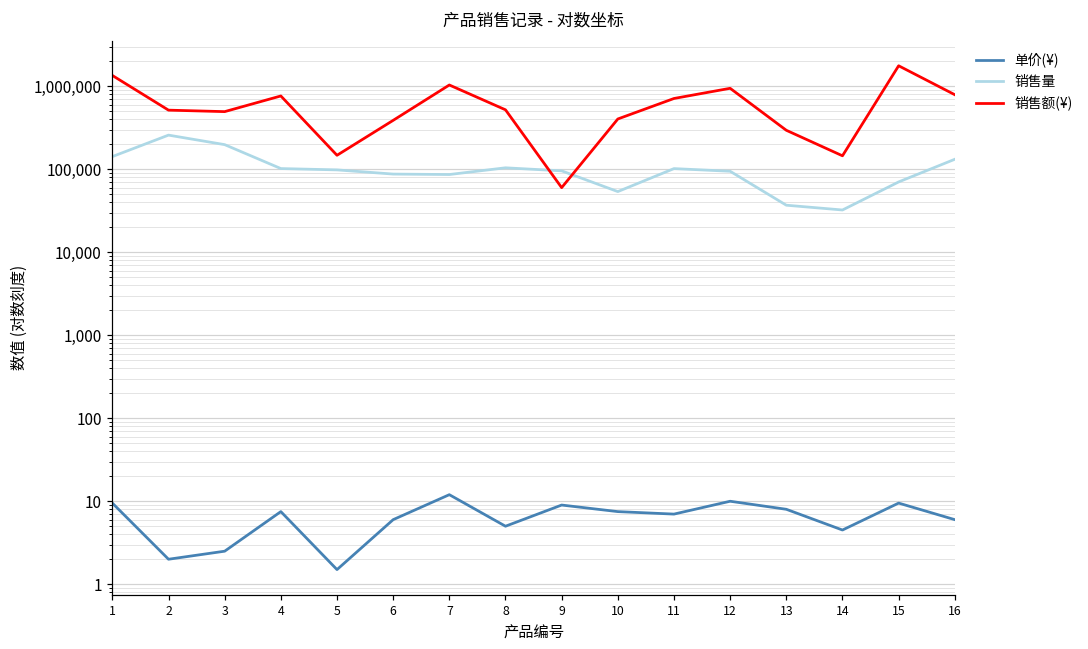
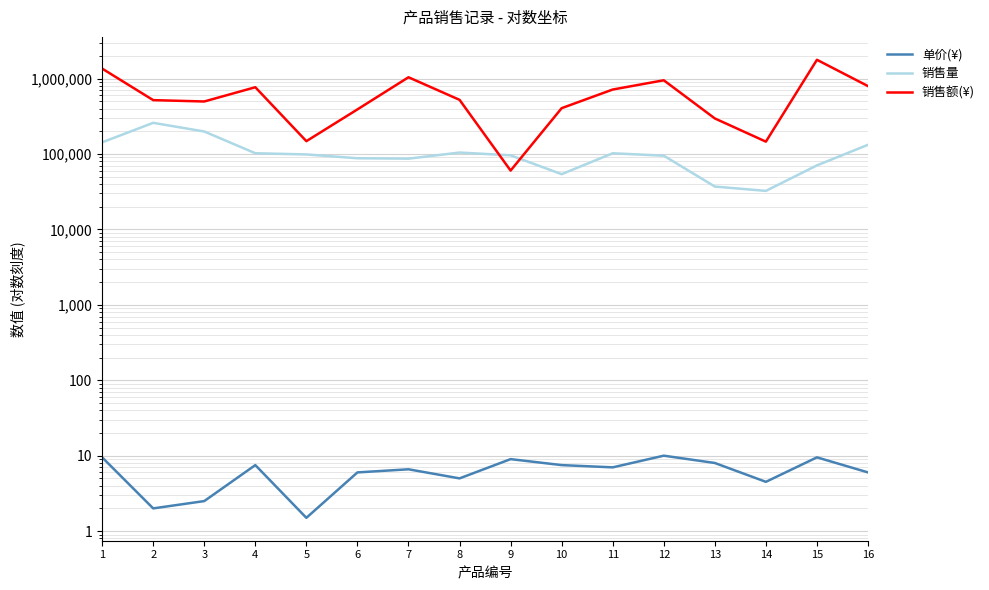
  {
    "单价(¥)": {
      "1": "10",
      "2": "2",
      "3": "2.5",
      "4": "8",
      "5": "1.5",
      "6": "6",
-     "7": "12",
+     "7": "7",
      "8": "5",
      "9": "9",
      "10": "8",
      "11": "7",
      "12": "10",
      "13": "8",
      "14": "5",
      "15": "10",
      "16": "6"
    },
    "销售量": {
      "1": "140,000",
      "2": "260,000",
      "3": "200,000",
      "4": "100,000",
      "5": "100,000",
      "6": "90,000",
      "7": "90,000",
      "8": "100,000",
      "9": "100,000",
      "10": "50,000",
      "11": "100,000",
      "12": "90,000",
      "13": "40,000",
      "14": "32,000",
      "15": "70,000",
      "16": "130,000"
    },
    "销售额(¥)": {
      "1": "1,400,000",
      "2": "500,000",
      "3": "500,000",
      "4": "800,000",
      "5": "150,000",
      "6": "400,000",
      "7": "1,000,000",
      "8": "500,000",
      "9": "60,000",
      "10": "400,000",
      "11": "700,000",
      "12": "900,000",
      "13": "300,000",
      "14": "150,000",
      "15": "1,800,000",
      "16": "800,000"
    }
  }
